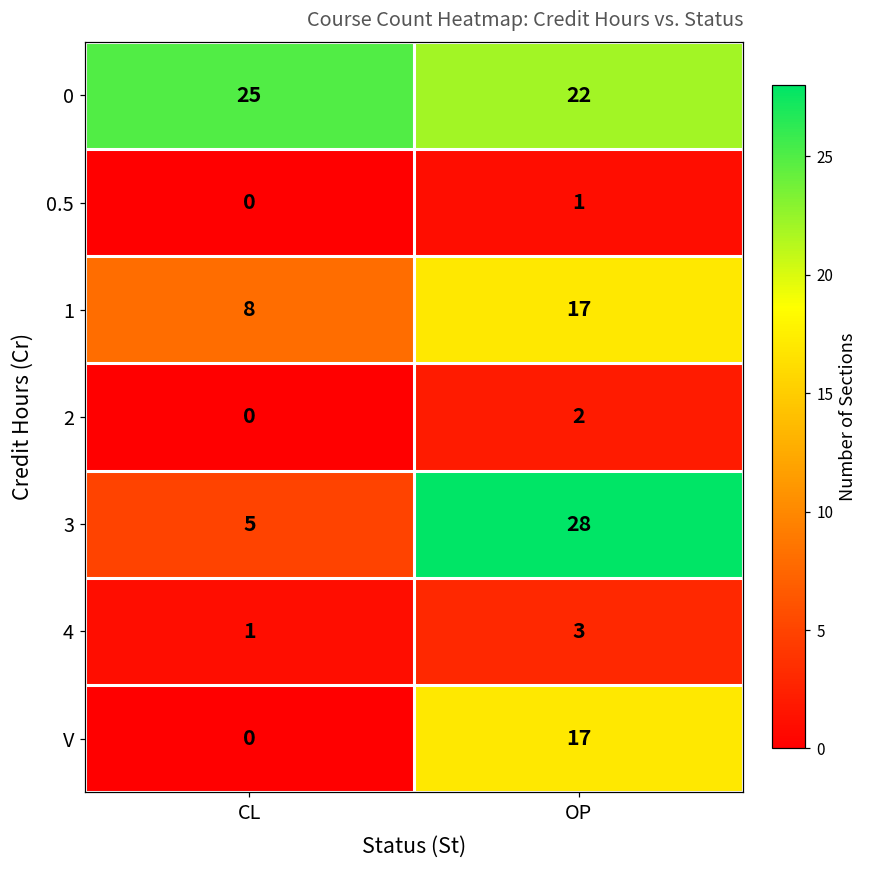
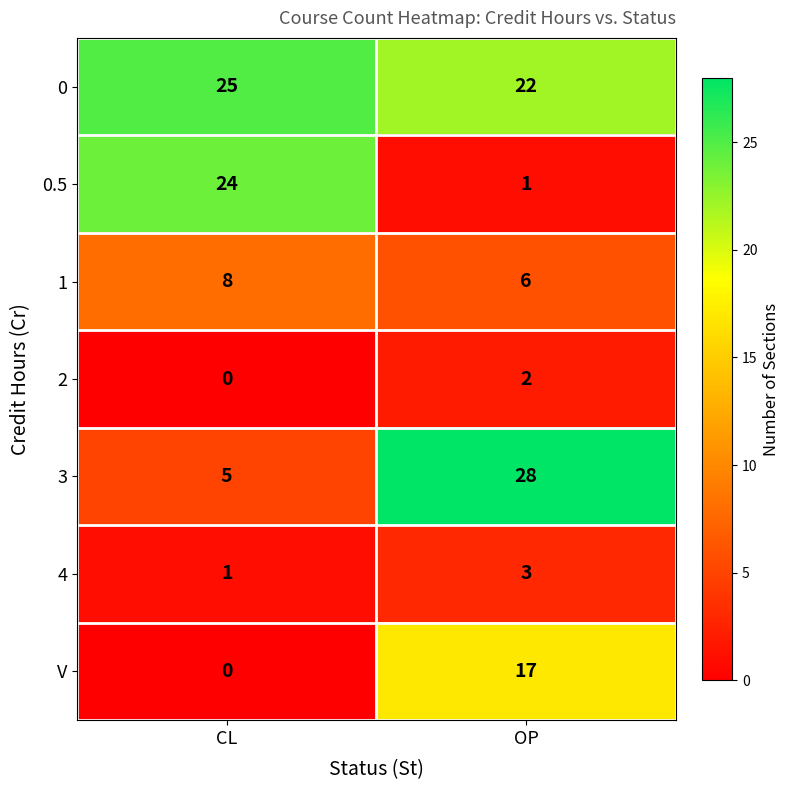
  {
    "0": {
      "CL": 25,
      "OP": 22
    },
    "0.5": {
-     "CL": 0,
+     "CL": 24,
      "OP": 1
    },
    "1": {
      "CL": 8,
-     "OP": 17
+     "OP": 6
    },
    "2": {
      "CL": 0,
      "OP": 2
    },
    "3": {
      "CL": 5,
      "OP": 28
    },
    "4": {
      "CL": 1,
      "OP": 3
    },
    "V": {
      "CL": 0,
      "OP": 17
    }
  }
